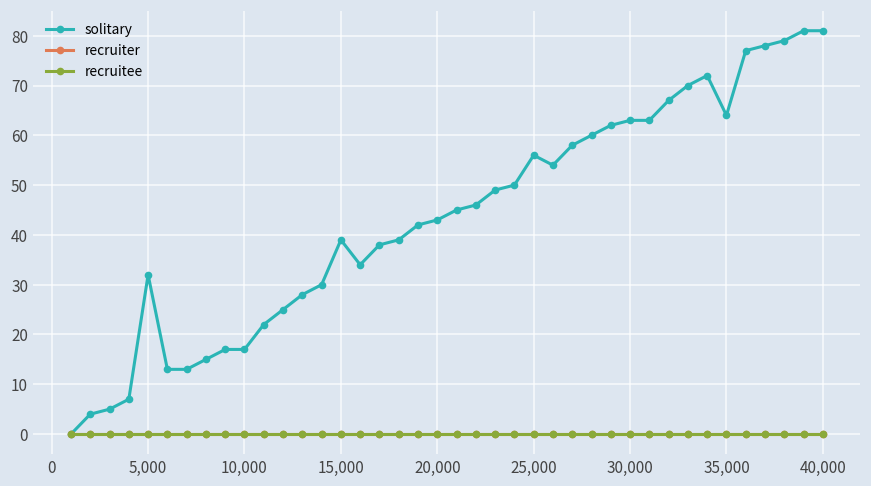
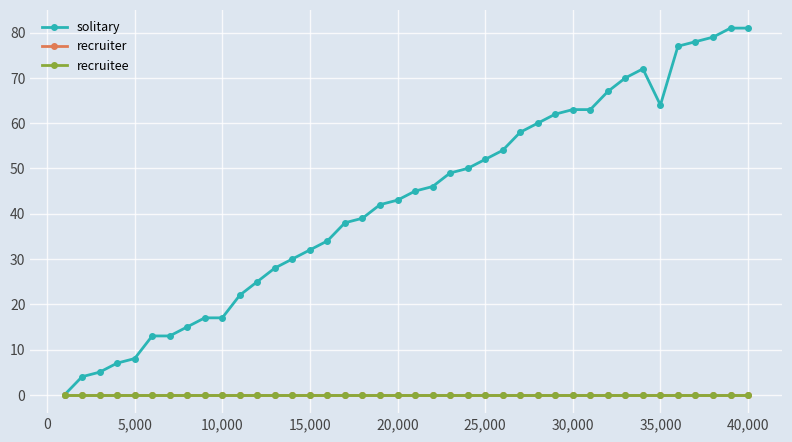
  {
    "solitary": {
-     "5,000": 32,
+     "5,000": 8,
      "10,000": 17,
-     "15,000": 39,
+     "15,000": 32,
      "20,000": 43,
-     "25,000": 56,
+     "25,000": 52,
      "30,000": 63,
      "35,000": 64,
      "40,000": 81
    },
    "recruitee": {
      "5,000": 0,
      "10,000": 0,
      "15,000": 0,
      "20,000": 0,
      "25,000": 0,
      "30,000": 0,
      "35,000": 0,
      "40,000": 0
    }
  }
